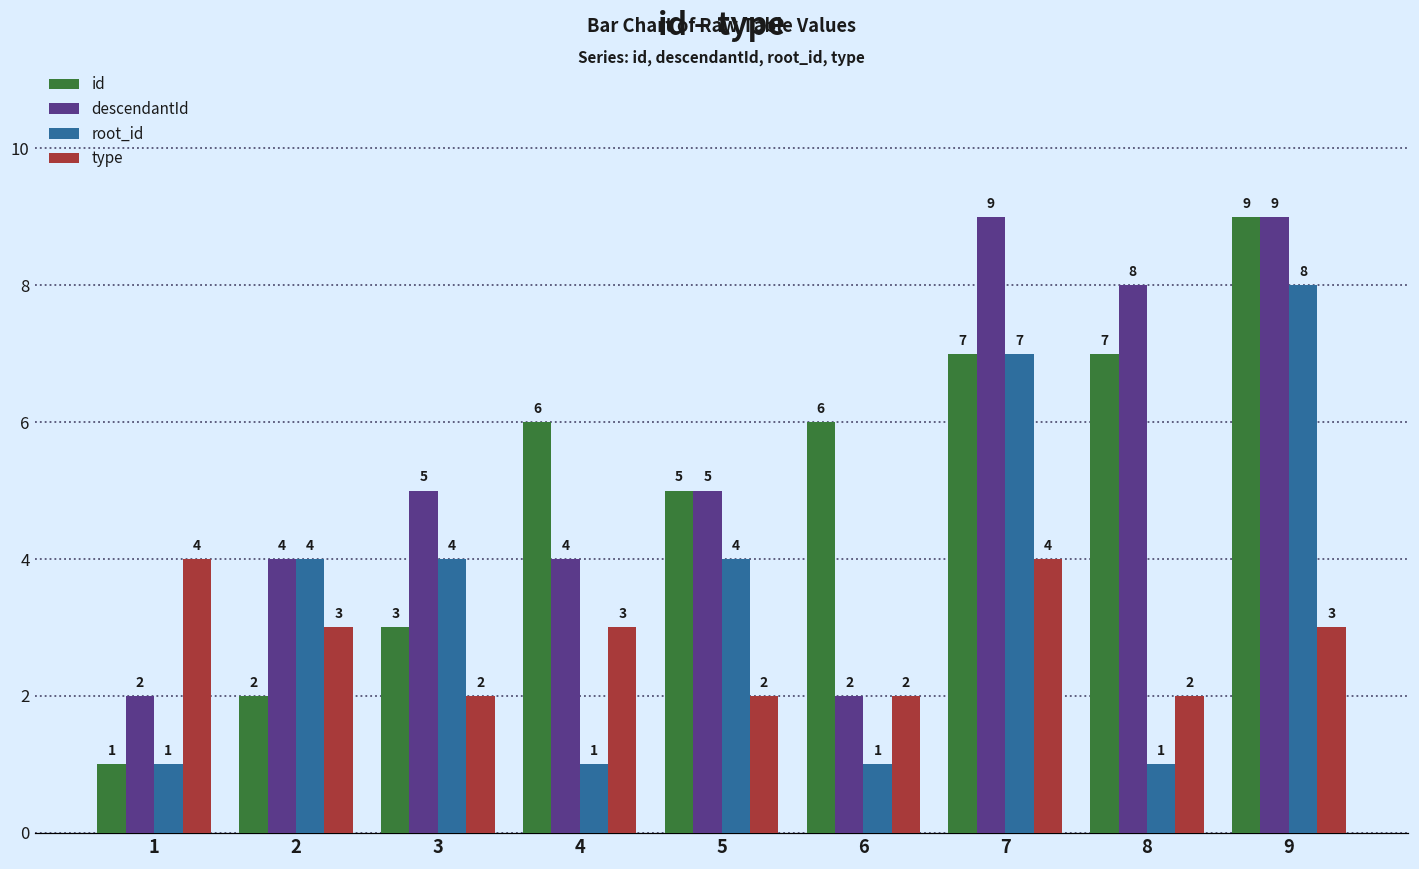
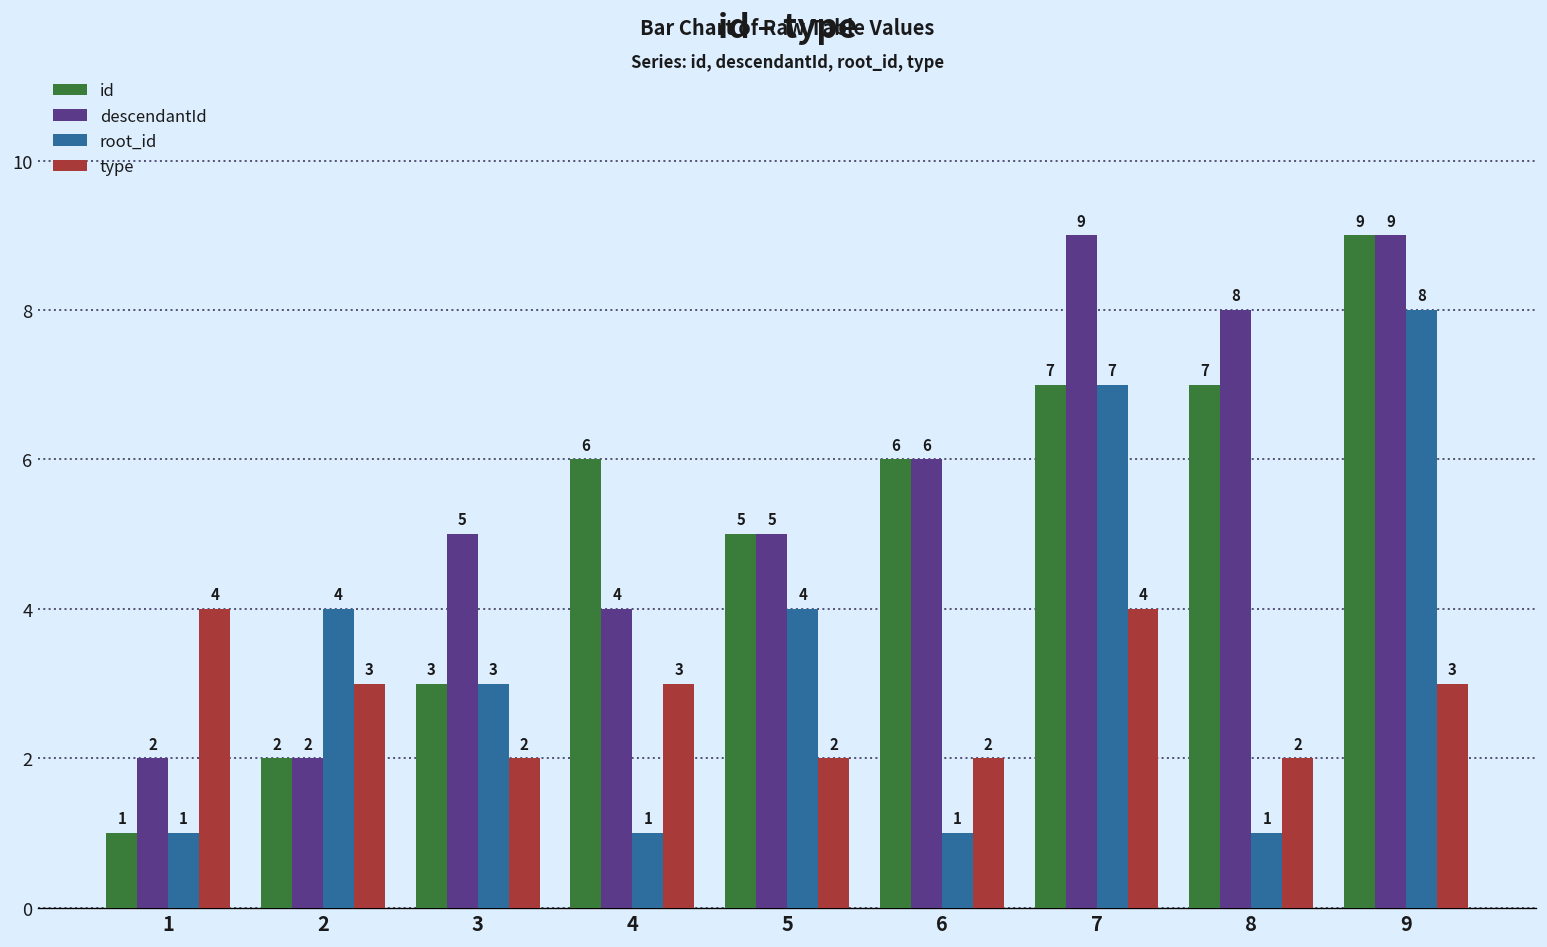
  {
    "id": {
      "1": 1,
      "2": 2,
      "3": 3,
      "4": 6,
      "5": 5,
      "6": 6,
      "7": 7,
      "8": 7,
      "9": 9
    },
    "descendantId": {
      "1": 2,
-     "2": 4,
+     "2": 2,
      "3": 5,
      "4": 4,
      "5": 5,
-     "6": 2,
+     "6": 6,
      "7": 9,
      "8": 8,
      "9": 9
    },
    "root_id": {
      "1": 1,
      "2": 4,
-     "3": 4,
+     "3": 3,
      "4": 1,
      "5": 4,
      "6": 1,
      "7": 7,
      "8": 1,
      "9": 8
    },
    "type": {
      "1": 4,
      "2": 3,
      "3": 2,
      "4": 3,
      "5": 2,
      "6": 2,
      "7": 4,
      "8": 2,
      "9": 3
    }
  }
